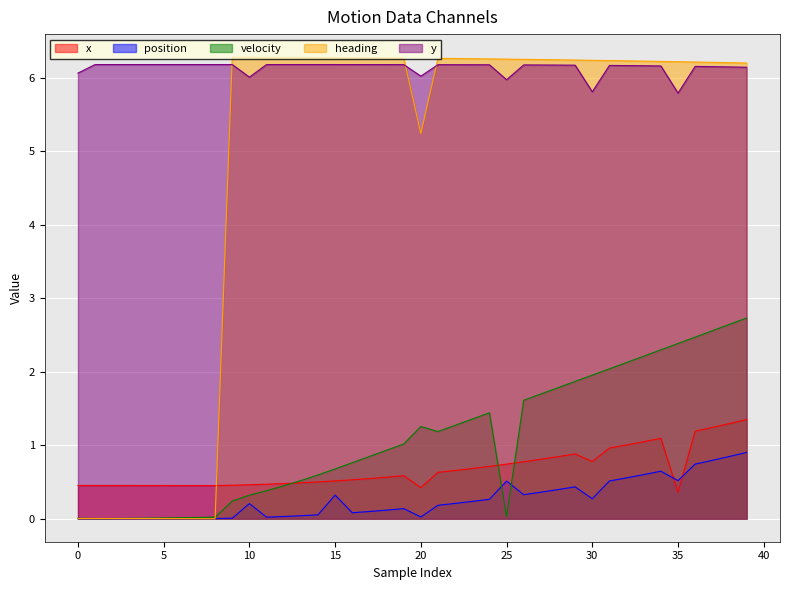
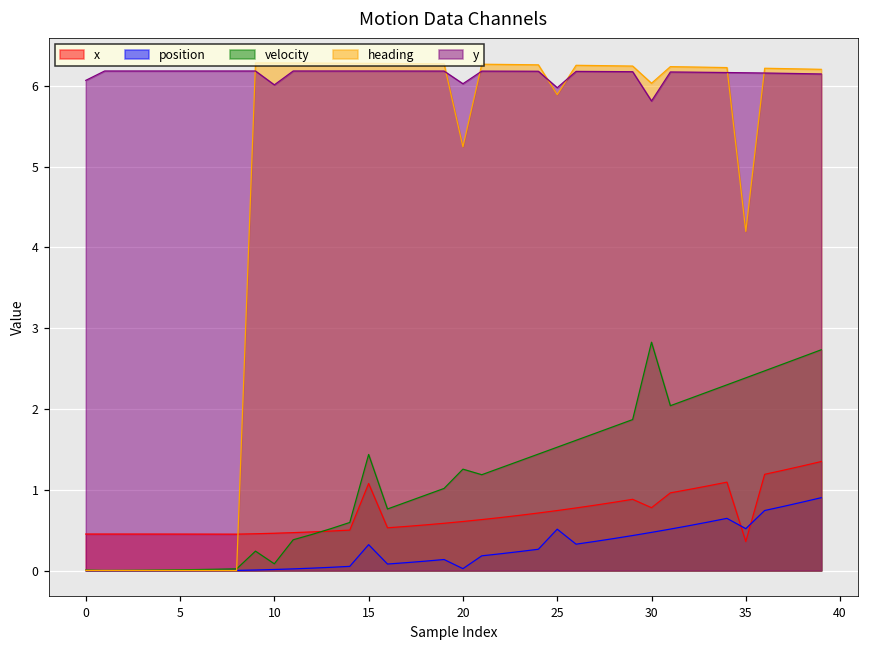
  {
    "x": {
      "0": 0.5,
      "5": 0.5,
      "10": 0.5,
-     "15": 0.5,
-     "20": 0.4,
+     "15": 1.1,
+     "20": 0.6,
      "25": 0.7,
      "30": 0.8,
      "35": 0.4
    },
    "position": {
-     "10": 0.2,
+     "10": 0.0,
      "15": 0.3,
      "20": 0.0,
      "25": 0.5,
-     "30": 0.3,
+     "30": 0.5,
      "35": 0.5
    },
    "velocity": {
-     "10": 0.3,
-     "15": 0.7,
+     "10": 0.1,
+     "15": 1.4,
      "20": 1.3,
-     "25": 0.0,
-     "30": 2.0,
+     "25": 1.5,
+     "30": 2.8,
      "35": 2.4
    },
    "heading": {
      "20": 5.2,
-     "25": 6.3,
-     "30": 6.2,
-     "35": 6.2
+     "25": 5.9,
+     "30": 6.0,
+     "35": 4.2
    },
    "y": {
      "0": 6.1,
      "5": 6.2,
      "10": 6.0,
      "15": 6.2,
      "20": 6.0,
      "25": 6.0,
      "30": 5.8,
-     "35": 5.8
+     "35": 6.2
    }
  }
